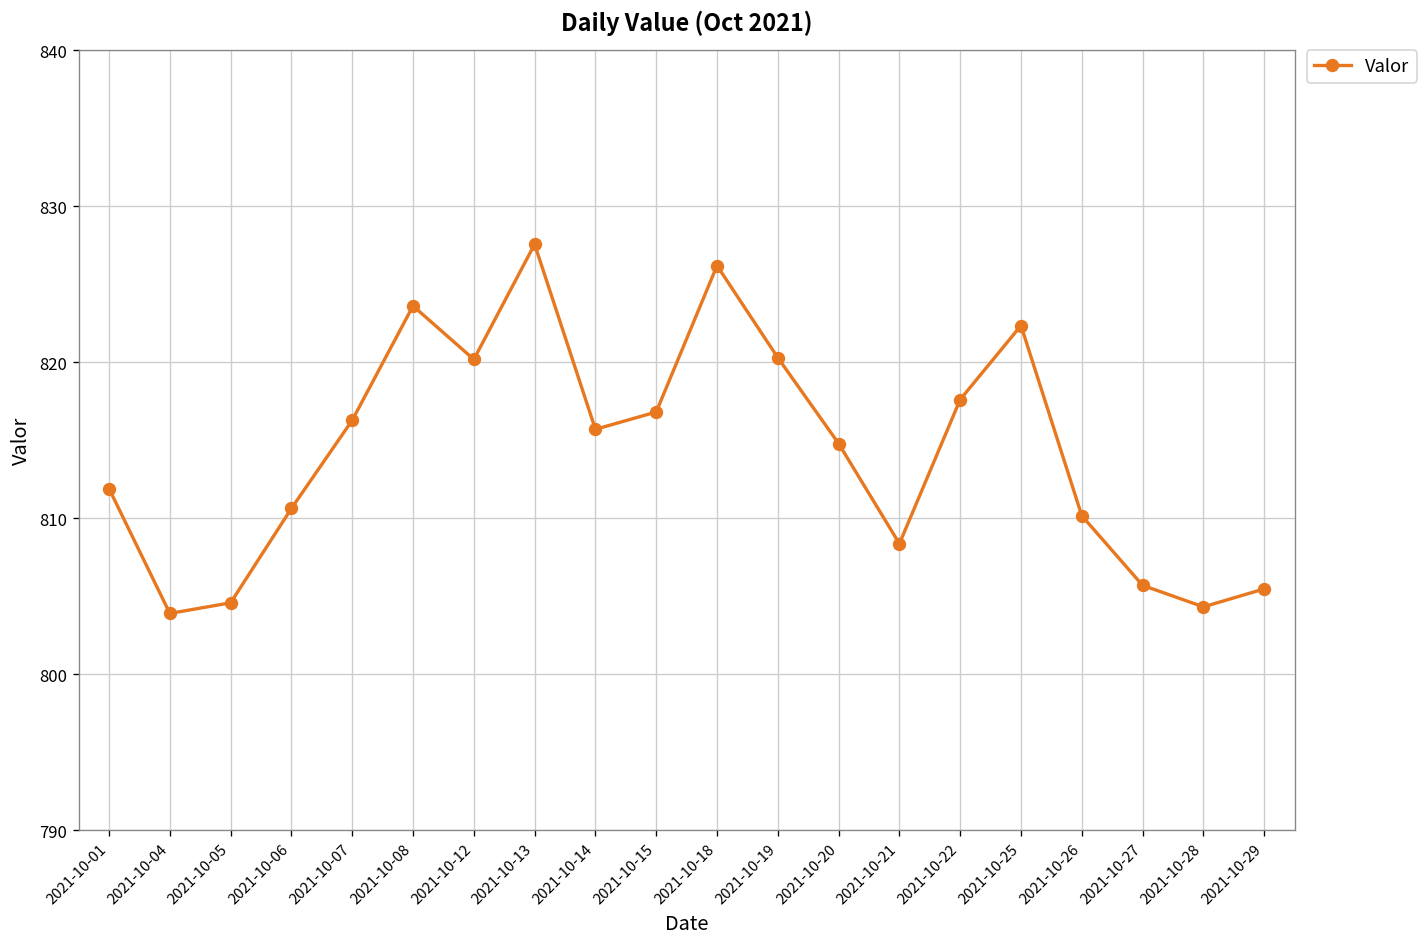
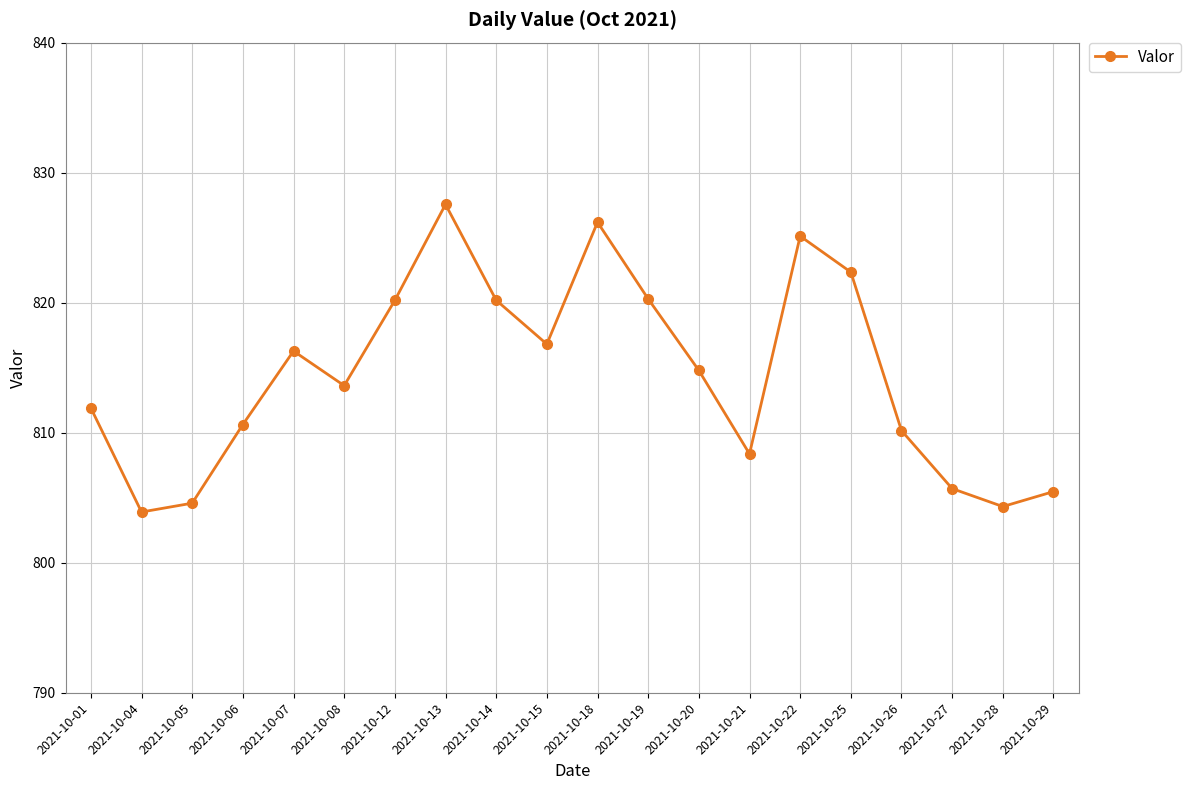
  {
    "2021-10-01": 811.9,
    "2021-10-04": 803.9,
    "2021-10-05": 804.6,
    "2021-10-06": 810.6,
    "2021-10-07": 816.3,
-   "2021-10-08": 823.6,
+   "2021-10-08": 813.6,
    "2021-10-12": 820.2,
    "2021-10-13": 827.6,
-   "2021-10-14": 815.7,
+   "2021-10-14": 820.2,
    "2021-10-15": 816.8,
    "2021-10-18": 826.2,
    "2021-10-19": 820.3,
    "2021-10-20": 814.8,
    "2021-10-21": 808.4,
-   "2021-10-22": 817.6,
+   "2021-10-22": 825.1,
    "2021-10-25": 822.4,
    "2021-10-26": 810.2,
    "2021-10-27": 805.7,
    "2021-10-28": 804.3,
    "2021-10-29": 805.5
  }
